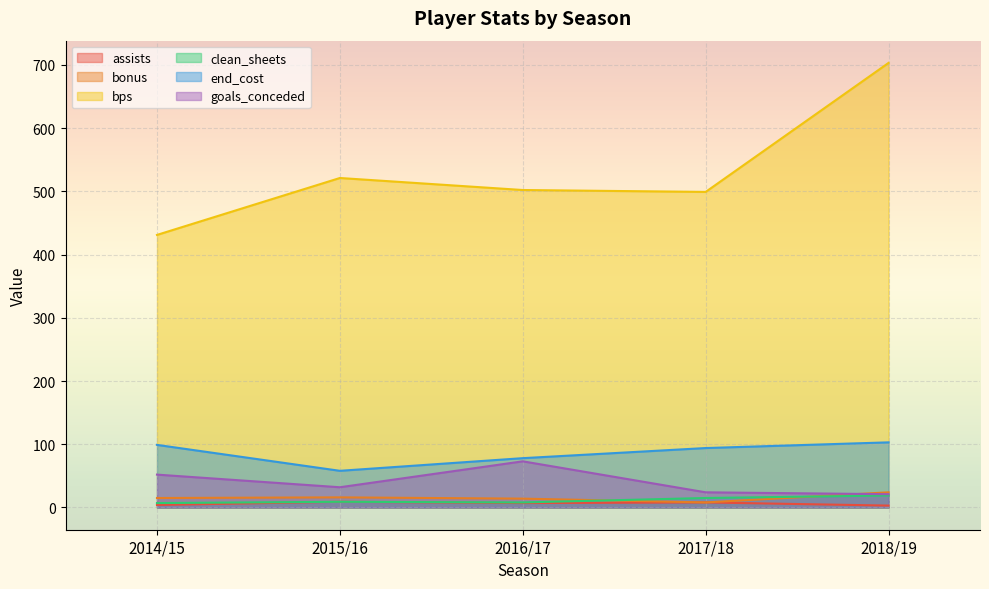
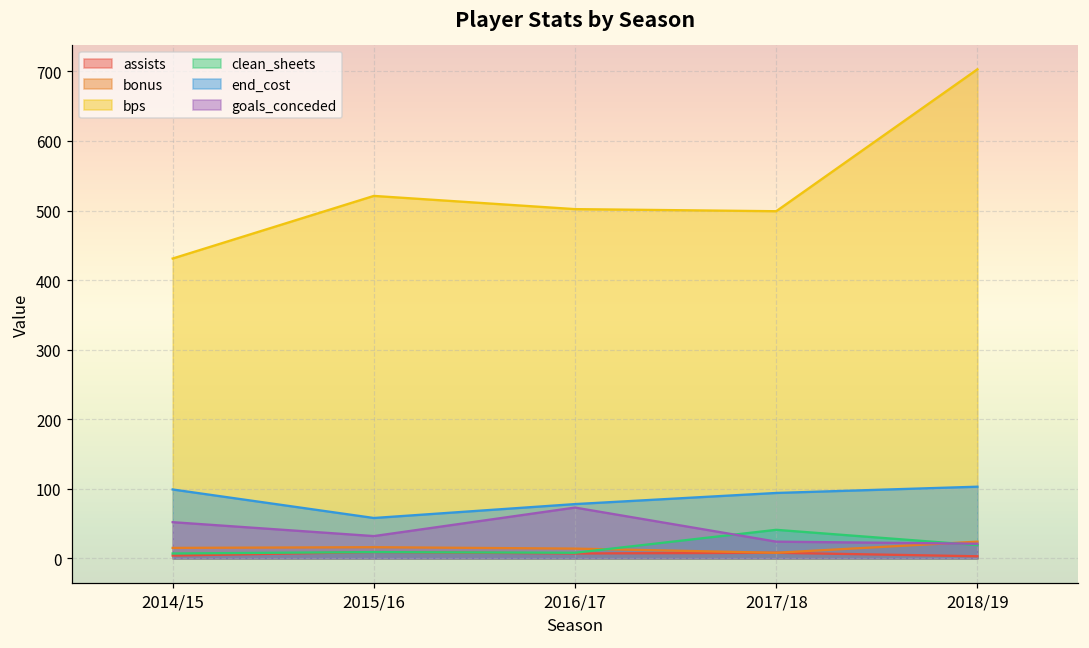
  {
    "clean_sheets": {
-     "2017/18": 20
+     "2017/18": 40
    },
    "end_cost": {
      "2014/15": 100,
      "2015/16": 60,
      "2016/17": 80,
      "2017/18": 90,
      "2018/19": 100
    },
    "goals_conceded": {
      "2014/15": 50,
      "2015/16": 30,
      "2016/17": 70,
      "2017/18": 20
    }
  }
